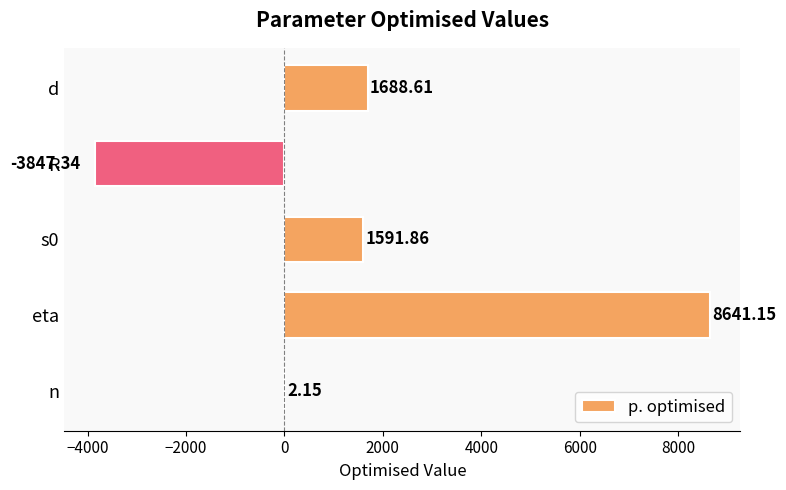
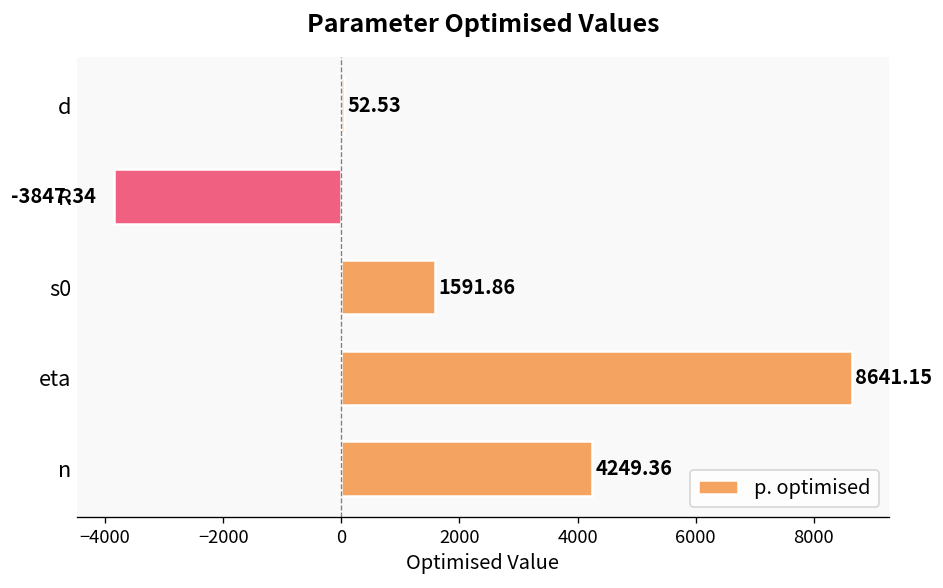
  {
-   "d": 1688.61,
+   "d": 52.53,
    "R": -3847.34,
    "s0": 1591.86,
    "eta": 8641.15,
-   "n": 2.15
+   "n": 4249.36
  }
